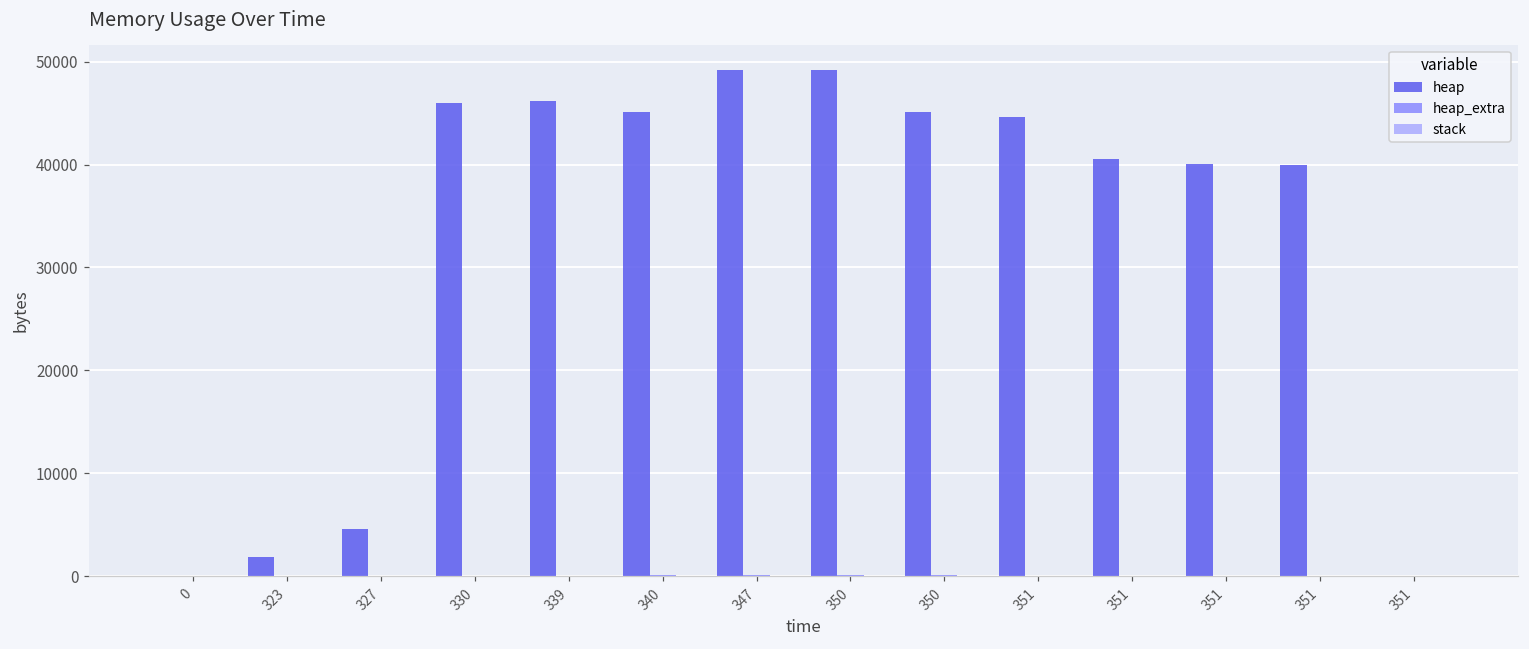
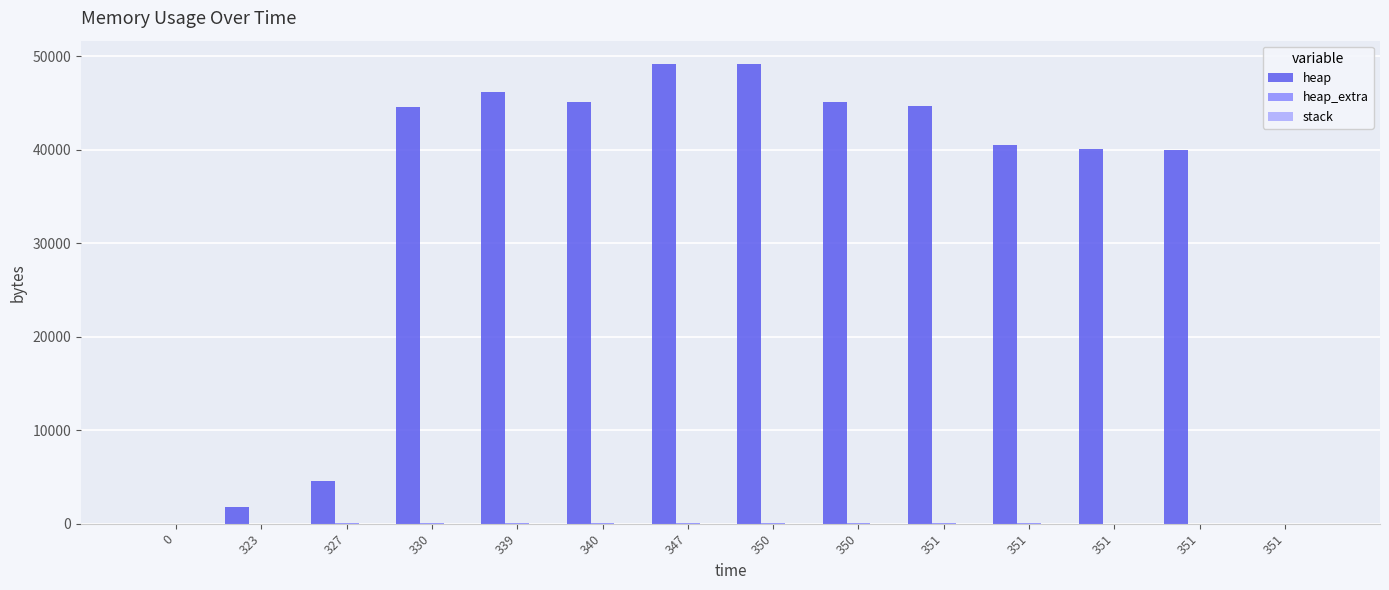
  {
    "heap": {
      "0": 0,
      "323": 2000,
      "327": 5000,
-     "330": 46000,
+     "330": 45000,
      "339": 46000,
      "340": 45000,
      "347": 49000
    }
  }
